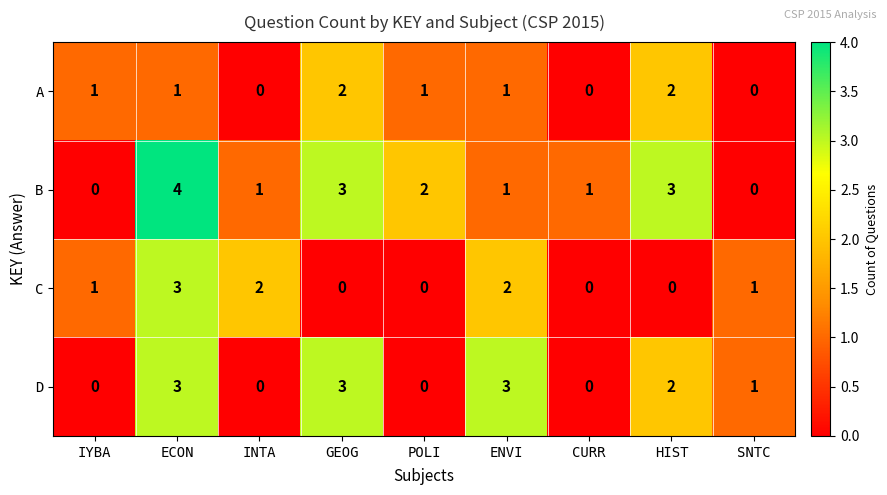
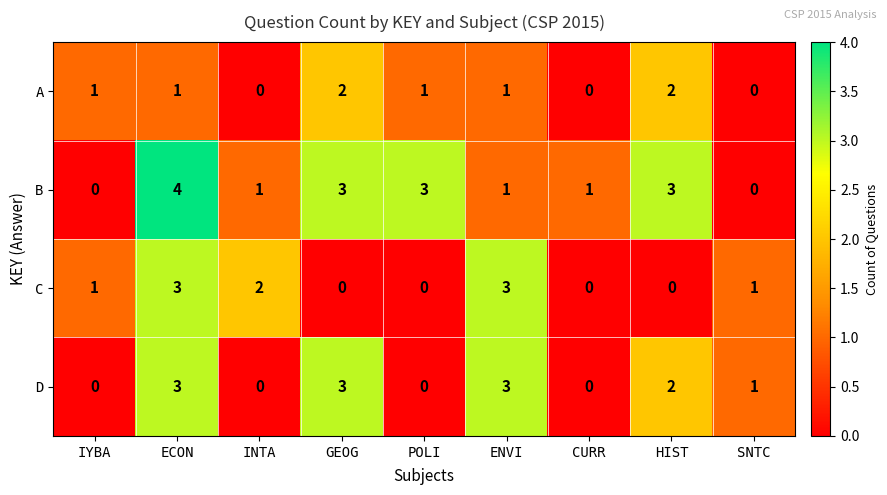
  {
    "A": {
      "IYBA": 1,
      "ECON": 1,
      "INTA": 0,
      "GEOG": 2,
      "POLI": 1,
      "ENVI": 1,
      "CURR": 0,
      "HIST": 2,
      "SNTC": 0
    },
    "B": {
      "IYBA": 0,
      "ECON": 4,
      "INTA": 1,
      "GEOG": 3,
-     "POLI": 2,
+     "POLI": 3,
      "ENVI": 1,
      "CURR": 1,
      "HIST": 3,
      "SNTC": 0
    },
    "C": {
      "IYBA": 1,
      "ECON": 3,
      "INTA": 2,
      "GEOG": 0,
      "POLI": 0,
-     "ENVI": 2,
+     "ENVI": 3,
      "CURR": 0,
      "HIST": 0,
      "SNTC": 1
    },
    "D": {
      "IYBA": 0,
      "ECON": 3,
      "INTA": 0,
      "GEOG": 3,
      "POLI": 0,
      "ENVI": 3,
      "CURR": 0,
      "HIST": 2,
      "SNTC": 1
    }
  }
